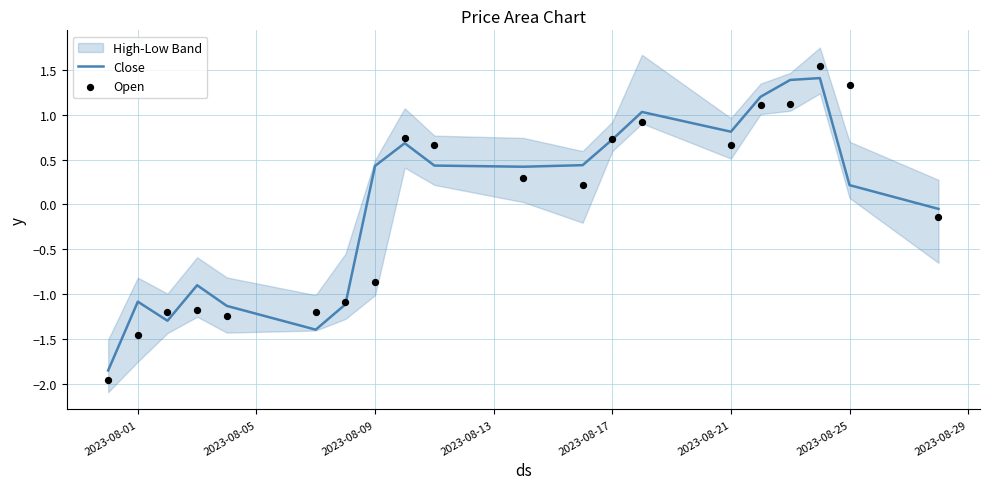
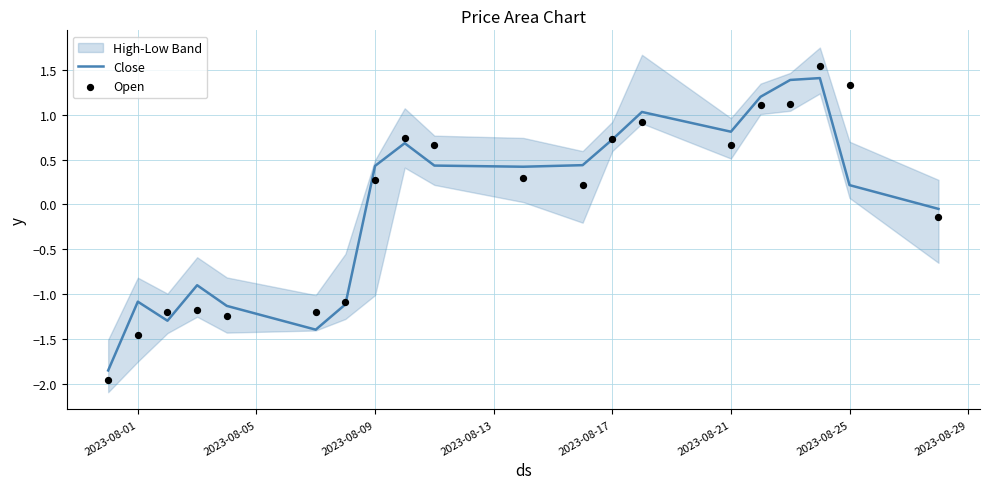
  {
    "Open": {
-     "2023-08-09": -0.9
+     "2023-08-09": 0.3
    }
  }
